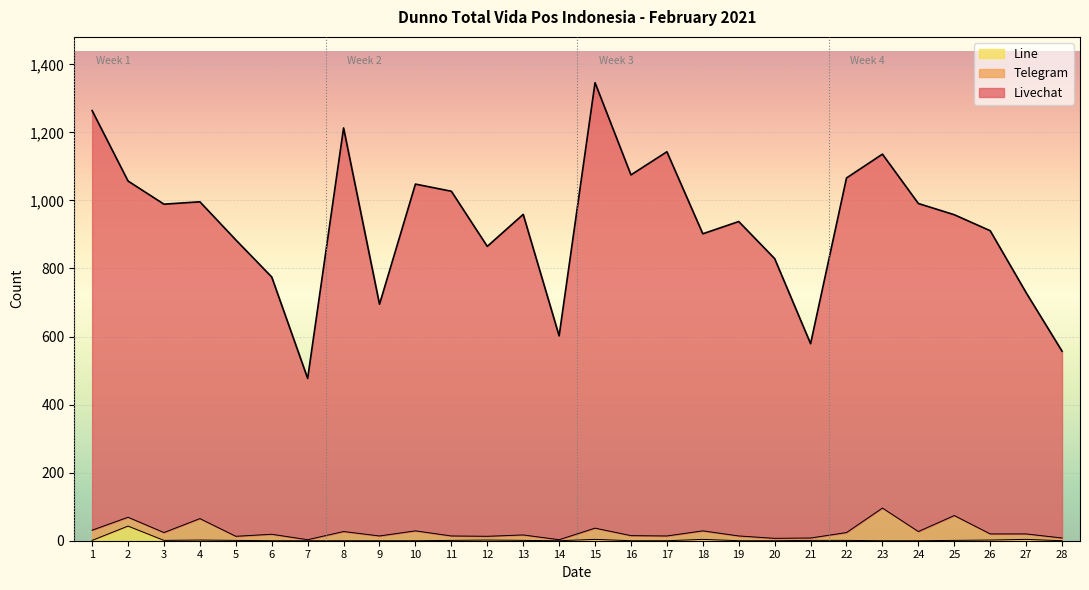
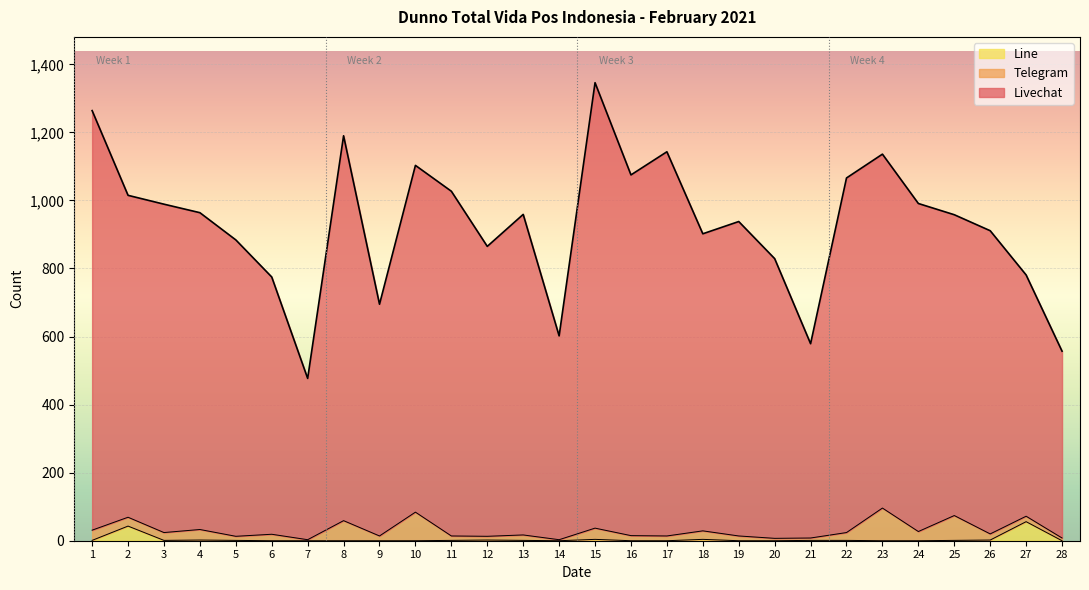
  {
    "Line": {
      "1": "0",
      "2": "40",
      "3": "0",
      "4": "0",
      "5": "0",
      "6": "0",
      "8": "0",
      "9": "0",
      "10": "0",
      "11": "0",
      "12": "0",
      "13": "0",
      "15": "0",
      "16": "0",
      "17": "0",
      "18": "0",
      "19": "0",
      "22": "0",
      "23": "0",
      "24": "0",
      "25": "0",
      "26": "0",
-     "27": "0",
+     "27": "60",
      "28": "0"
    },
    "Telegram": {
      "1": "30",
      "2": "30",
      "3": "20",
-     "4": "60",
+     "4": "30",
      "5": "10",
      "6": "20",
-     "8": "30",
+     "8": "60",
      "9": "10",
-     "10": "30",
+     "10": "80",
      "11": "10",
      "12": "10",
      "13": "20",
      "15": "30",
      "16": "20",
      "17": "10",
      "18": "30",
      "19": "10",
      "22": "20",
      "23": "100",
      "24": "30",
      "25": "70",
      "26": "20",
      "27": "20",
      "28": "10"
    },
    "Livechat": {
      "1": "1,230",
-     "2": "990",
+     "2": "950",
      "3": "970",
      "4": "930",
      "5": "870",
      "6": "760",
      "7": "470",
-     "8": "1,190",
+     "8": "1,130",
      "9": "680",
      "10": "1,020",
      "11": "1,010",
      "12": "850",
      "13": "940",
      "14": "600",
      "16": "1,060",
      "17": "1,130",
      "18": "870",
      "19": "920",
      "20": "820",
      "21": "570",
      "22": "1,040",
      "23": "1,040",
      "24": "960",
      "25": "880",
      "26": "890",
      "27": "710",
      "28": "550"
    }
  }
